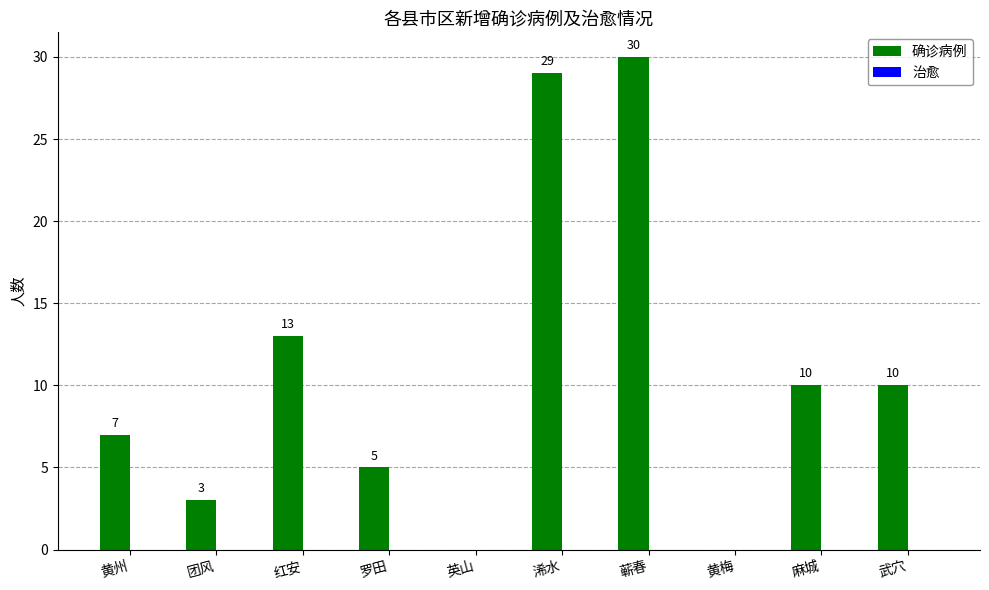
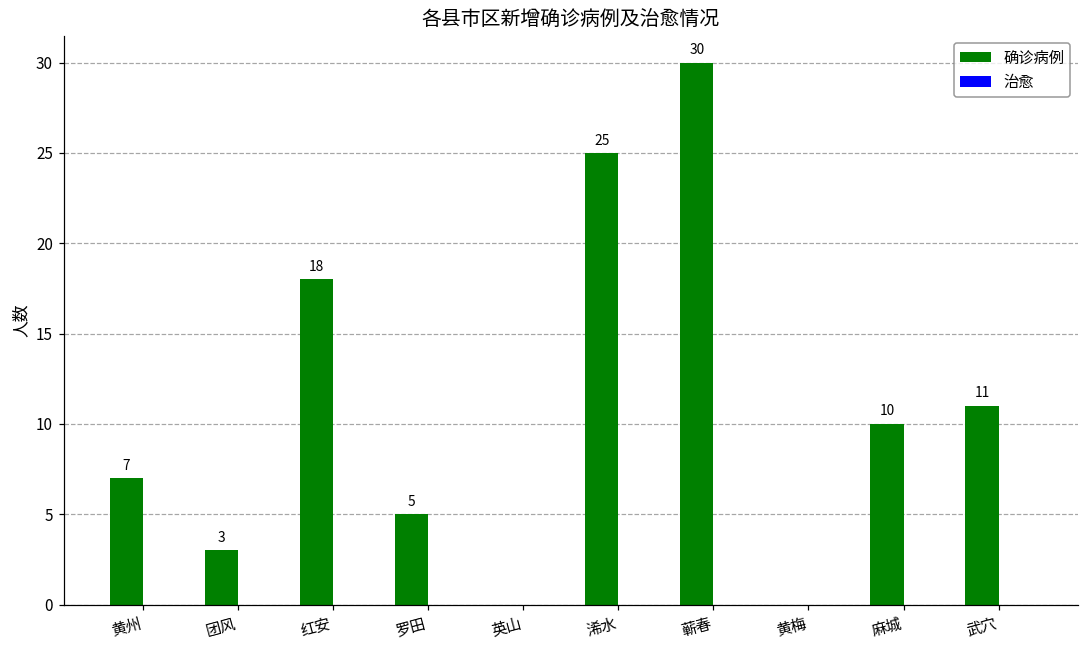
  {
    "确诊病例": {
      "黄州": 7,
      "团风": 3,
-     "红安": 13,
+     "红安": 18,
      "罗田": 5,
-     "浠水": 29,
+     "浠水": 25,
      "蕲春": 30,
      "麻城": 10,
-     "武穴": 10
+     "武穴": 11
    },
    "治愈": {
      "黄州": 0.0,
      "团风": 0.0,
      "红安": 0.0,
      "罗田": 0.0,
      "英山": 0.0,
      "浠水": 0.0,
      "蕲春": 0.0,
      "黄梅": 0.0,
      "麻城": 0.0,
      "武穴": 0.0
    }
  }
